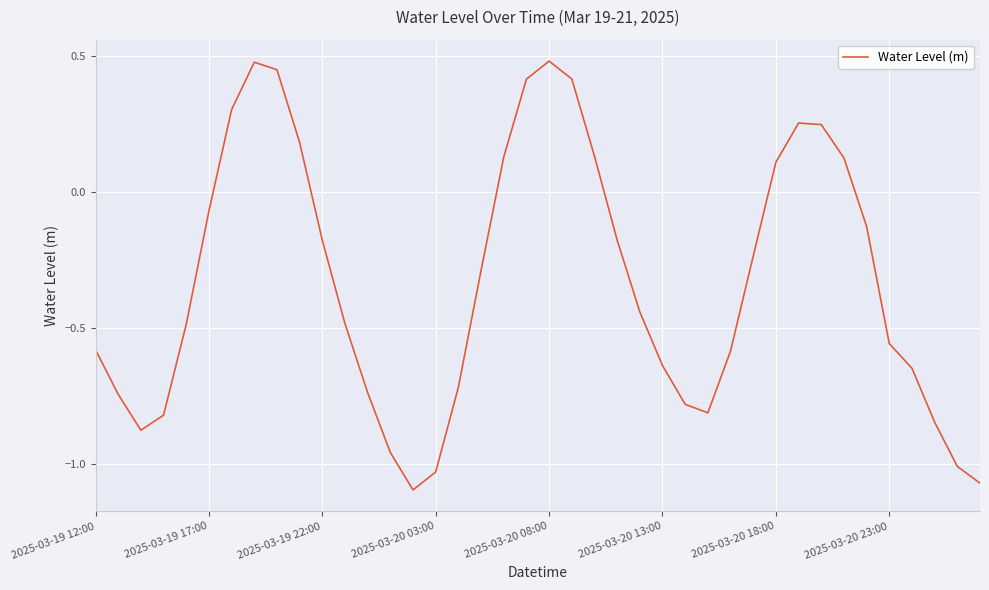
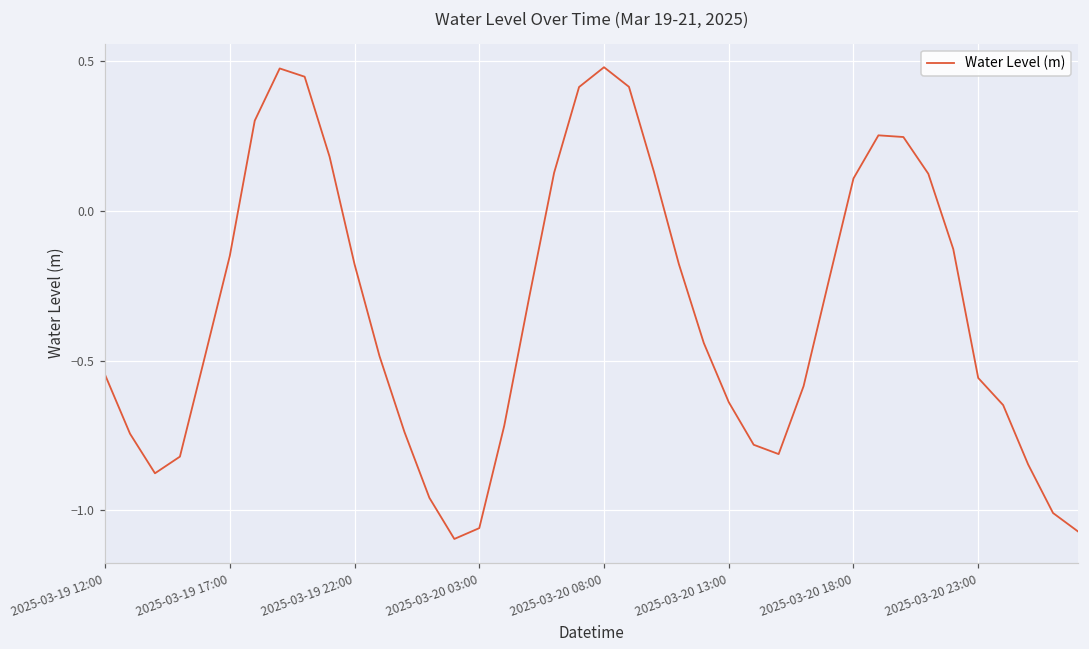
  {
-   "2025-03-19 12:00": -0.58,
-   "2025-03-19 17:00": -0.07,
+   "2025-03-19 12:00": -0.55,
+   "2025-03-19 17:00": -0.15,
    "2025-03-19 22:00": -0.18,
-   "2025-03-20 03:00": -1.03,
+   "2025-03-20 03:00": -1.06,
    "2025-03-20 08:00": 0.48,
    "2025-03-20 13:00": -0.64,
    "2025-03-20 18:00": 0.11,
    "2025-03-20 23:00": -0.56
  }
